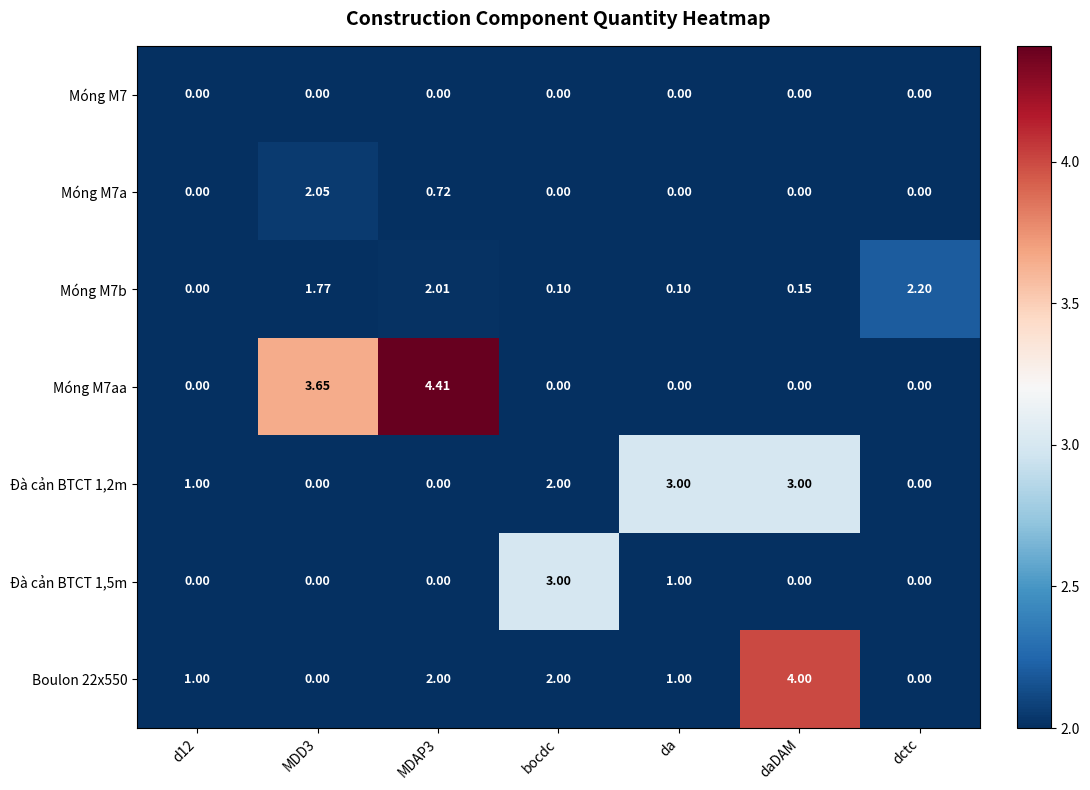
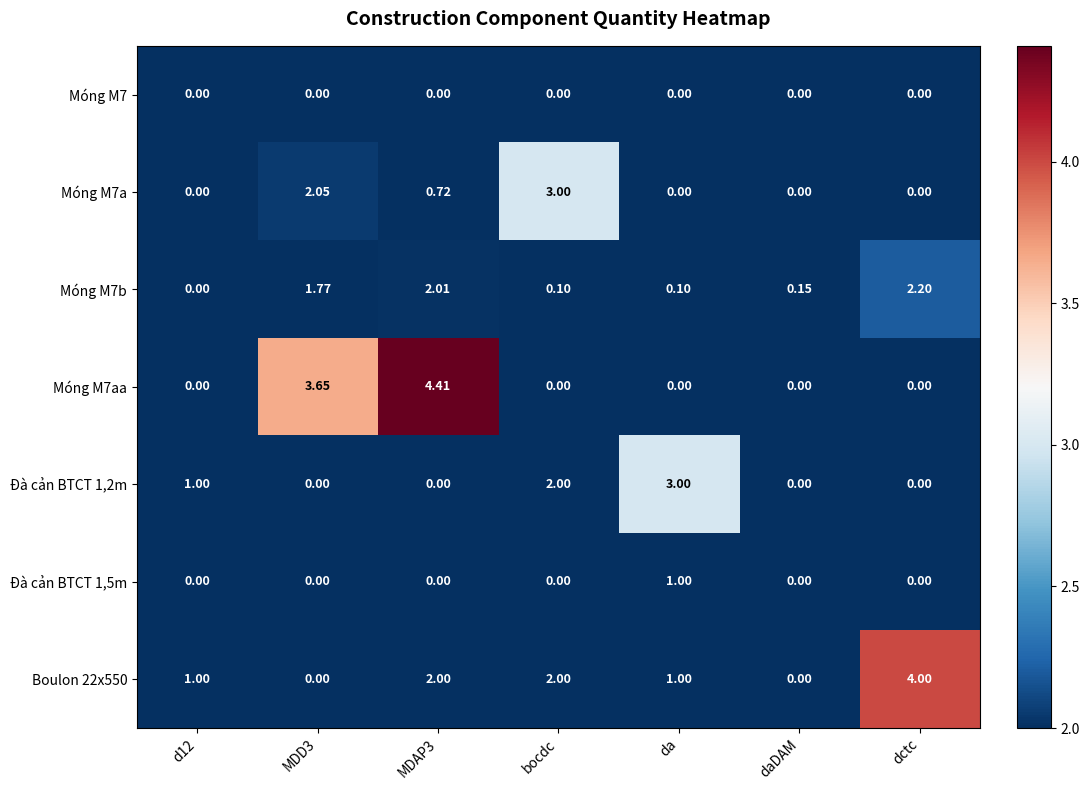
  {
    "Móng M7": {
      "d12": 0.00,
      "MDD3": 0.00,
      "MDAP3": 0.00,
      "bocdc": 0.00,
      "da": 0.00,
      "daDAM": 0.00,
      "dctc": 0.00
    },
    "Móng M7a": {
      "d12": 0.00,
      "MDD3": 2.05,
      "MDAP3": 0.72,
-     "bocdc": 0.00,
+     "bocdc": 3.00,
      "da": 0.00,
      "daDAM": 0.00,
      "dctc": 0.00
    },
    "Móng M7b": {
      "d12": 0.00,
      "MDD3": 1.77,
      "MDAP3": 2.01,
      "bocdc": 0.10,
      "da": 0.10,
      "daDAM": 0.15,
      "dctc": 2.20
    },
    "Móng M7aa": {
      "d12": 0.00,
      "MDD3": 3.65,
      "MDAP3": 4.41,
      "bocdc": 0.00,
      "da": 0.00,
      "daDAM": 0.00,
      "dctc": 0.00
    },
    "Đà cản BTCT 1,2m": {
      "d12": 1.00,
      "MDD3": 0.00,
      "MDAP3": 0.00,
      "bocdc": 2.00,
      "da": 3.00,
-     "daDAM": 3.00,
+     "daDAM": 0.00,
      "dctc": 0.00
    },
    "Đà cản BTCT 1,5m": {
      "d12": 0.00,
      "MDD3": 0.00,
      "MDAP3": 0.00,
-     "bocdc": 3.00,
+     "bocdc": 0.00,
      "da": 1.00,
      "daDAM": 0.00,
      "dctc": 0.00
    },
    "Boulon 22x550": {
      "d12": 1.00,
      "MDD3": 0.00,
      "MDAP3": 2.00,
      "bocdc": 2.00,
      "da": 1.00,
-     "daDAM": 4.00,
-     "dctc": 0.00
+     "daDAM": 0.00,
+     "dctc": 4.00
    }
  }
